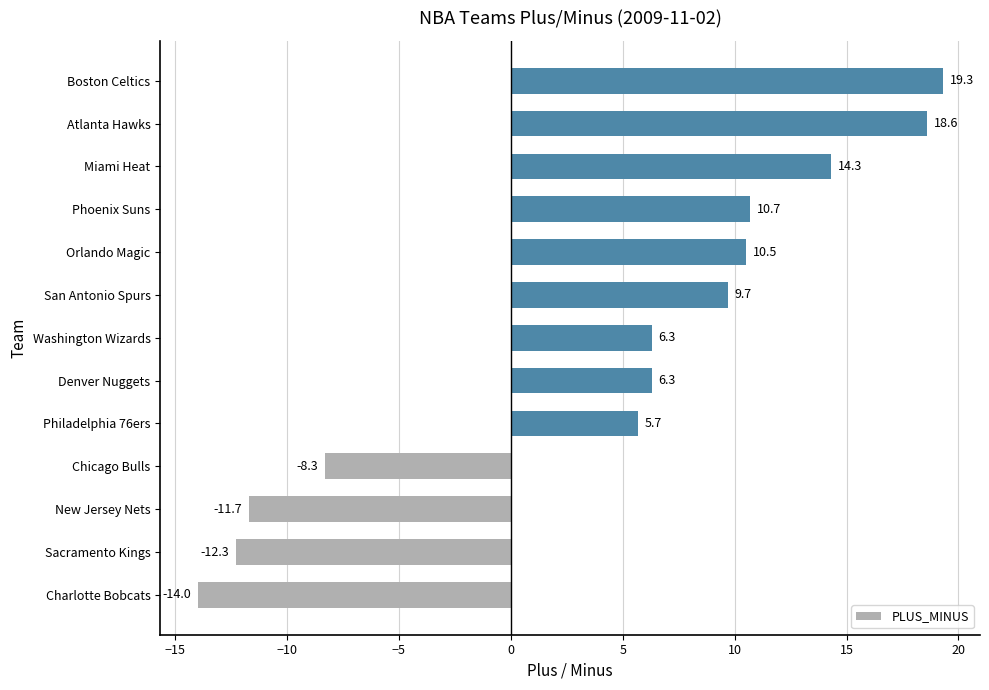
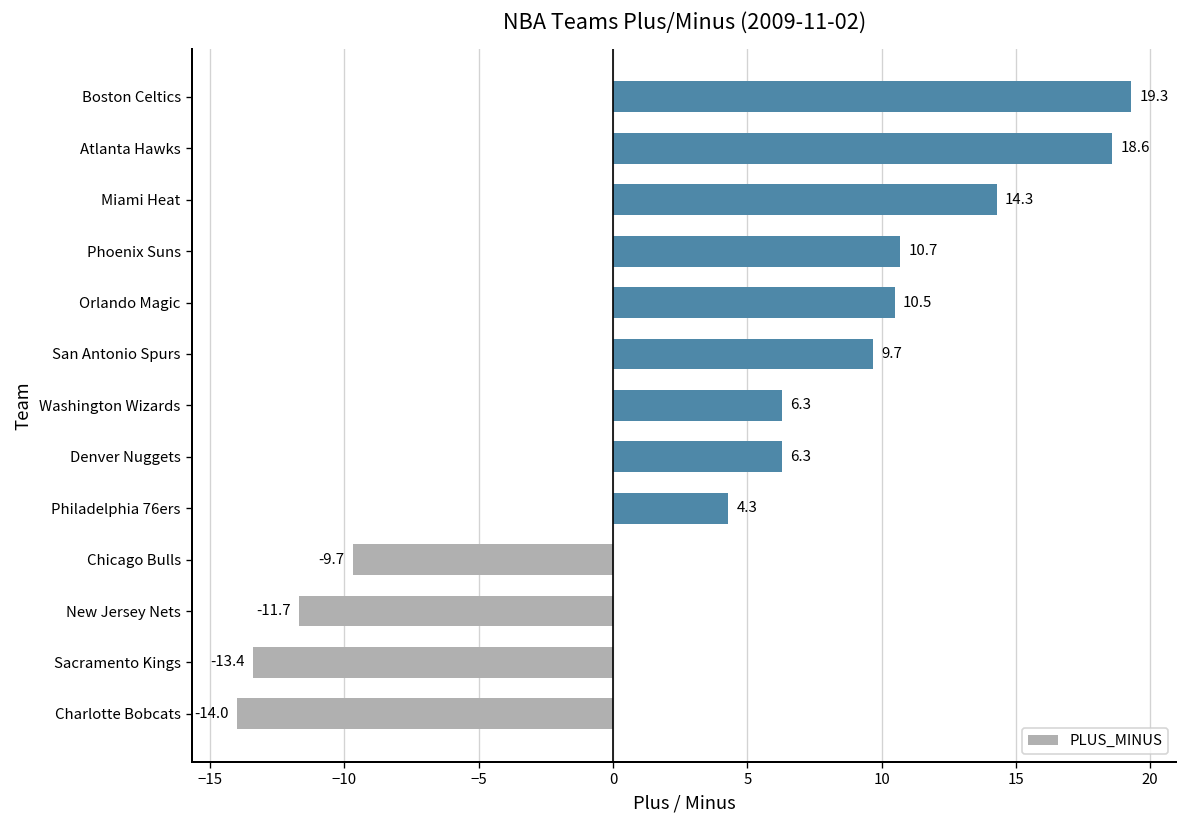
  {
    "Boston Celtics": 19.3,
    "Atlanta Hawks": 18.6,
    "Miami Heat": 14.3,
    "Phoenix Suns": 10.7,
    "Orlando Magic": 10.5,
    "San Antonio Spurs": 9.7,
    "Washington Wizards": 6.3,
    "Denver Nuggets": 6.3,
-   "Philadelphia 76ers": 5.7,
-   "Chicago Bulls": -8.3,
+   "Philadelphia 76ers": 4.3,
+   "Chicago Bulls": -9.7,
    "New Jersey Nets": -11.7,
-   "Sacramento Kings": -12.3,
+   "Sacramento Kings": -13.4,
    "Charlotte Bobcats": -14.0
  }
